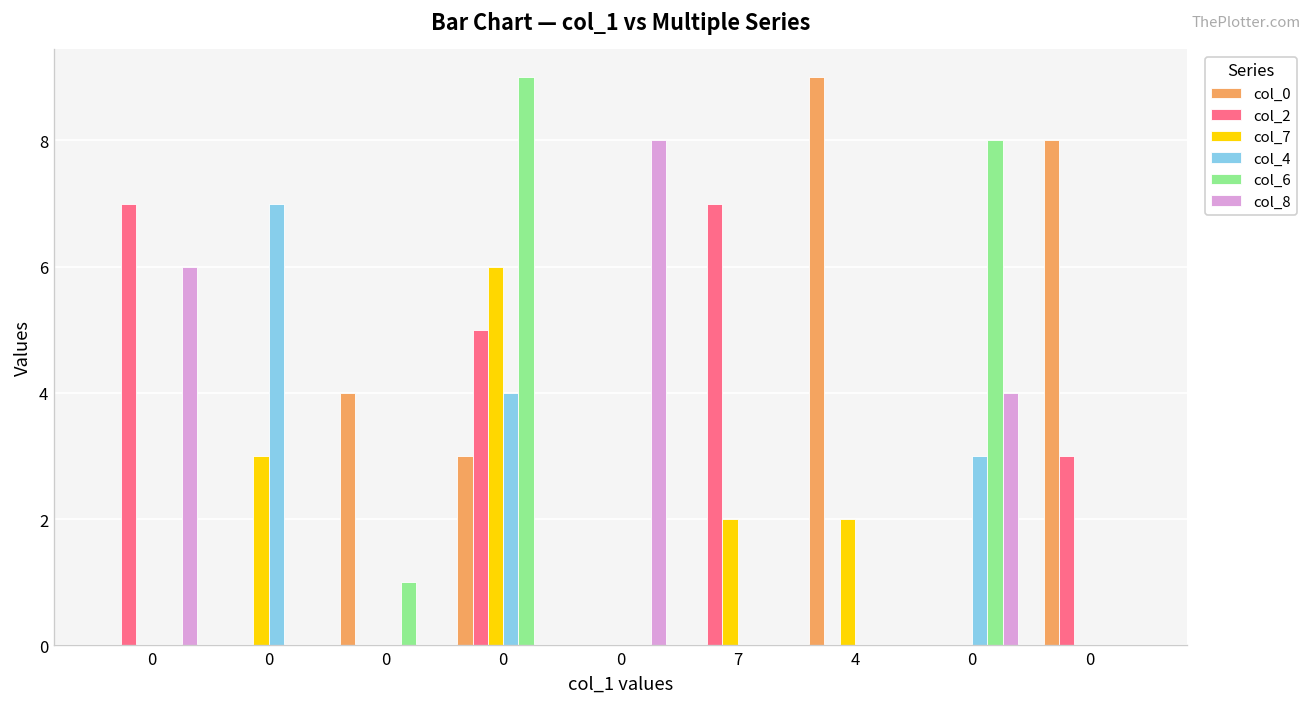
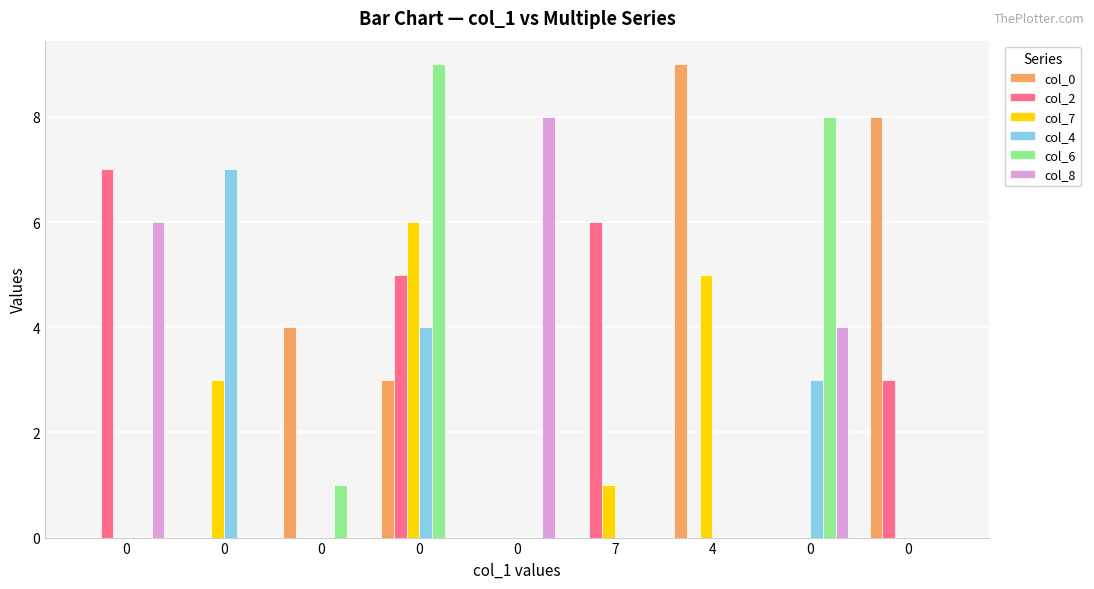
  {
    "col_0": {
      "7": 0,
      "4": 9
    },
    "col_2": {
-     "7": 7,
+     "7": 6,
      "4": 0
    },
    "col_7": {
-     "7": 2,
-     "4": 2
+     "7": 1,
+     "4": 5
    },
    "col_4": {
      "7": 0,
      "4": 0
    },
    "col_6": {
      "7": 0,
      "4": 0
    },
    "col_8": {
      "7": 0,
      "4": 0
    }
  }
